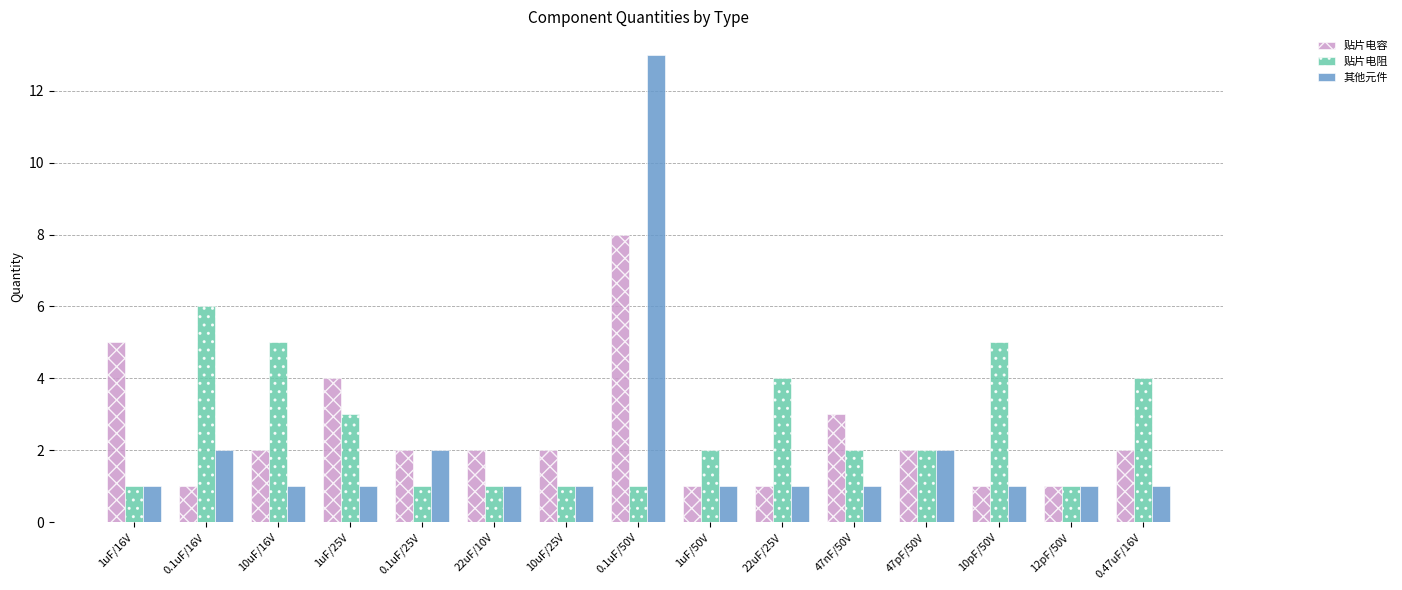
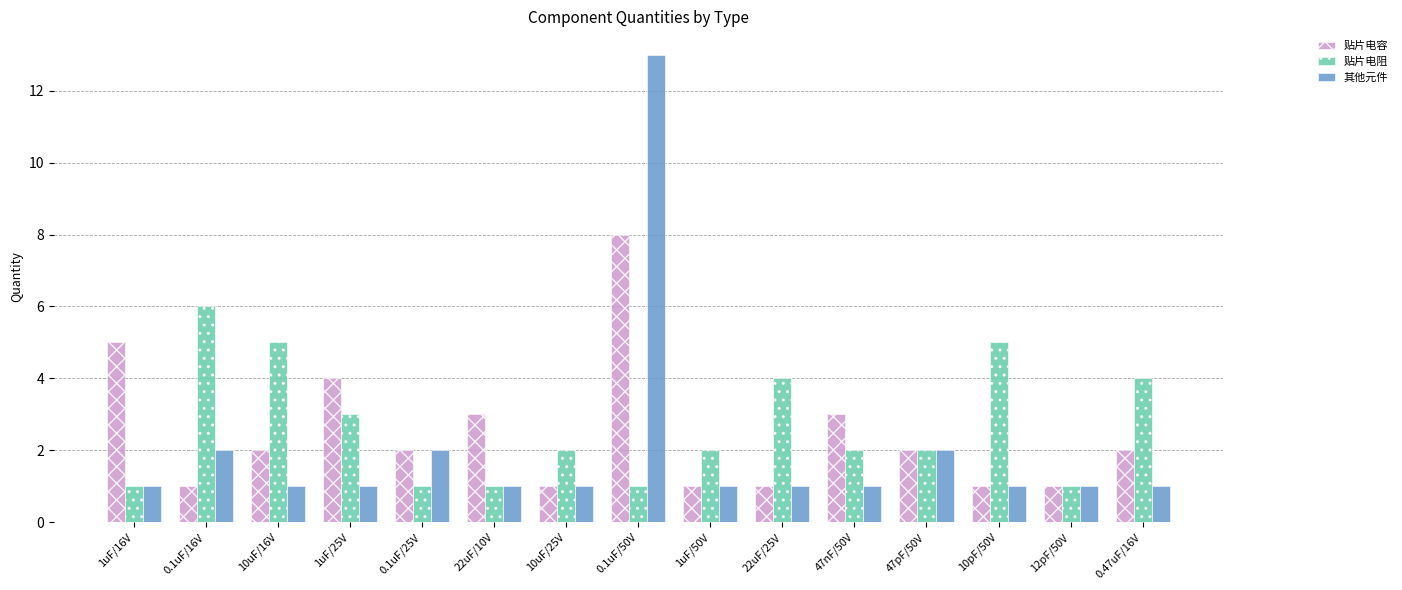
  {
    "贴片电容": {
      "1uF/16V": 5,
      "0.1uF/16V": 1,
      "10uF/16V": 2,
      "1uF/25V": 4,
      "0.1uF/25V": 2,
-     "22uF/10V": 2,
-     "10uF/25V": 2,
+     "22uF/10V": 3,
+     "10uF/25V": 1,
      "0.1uF/50V": 8,
      "1uF/50V": 1,
      "22uF/25V": 1,
      "47nF/50V": 3,
      "47pF/50V": 2,
      "10pF/50V": 1,
      "12pF/50V": 1,
      "0.47uF/16V": 2
    },
    "贴片电阻": {
      "1uF/16V": 1,
      "0.1uF/16V": 6,
      "10uF/16V": 5,
      "1uF/25V": 3,
      "0.1uF/25V": 1,
      "22uF/10V": 1,
-     "10uF/25V": 1,
+     "10uF/25V": 2,
      "0.1uF/50V": 1,
      "1uF/50V": 2,
      "22uF/25V": 4,
      "47nF/50V": 2,
      "47pF/50V": 2,
      "10pF/50V": 5,
      "12pF/50V": 1,
      "0.47uF/16V": 4
    },
    "其他元件": {
      "1uF/16V": 1,
      "0.1uF/16V": 2,
      "10uF/16V": 1,
      "1uF/25V": 1,
      "0.1uF/25V": 2,
      "22uF/10V": 1,
      "10uF/25V": 1,
      "0.1uF/50V": 13,
      "1uF/50V": 1,
      "22uF/25V": 1,
      "47nF/50V": 1,
      "47pF/50V": 2,
      "10pF/50V": 1,
      "12pF/50V": 1,
      "0.47uF/16V": 1
    }
  }
